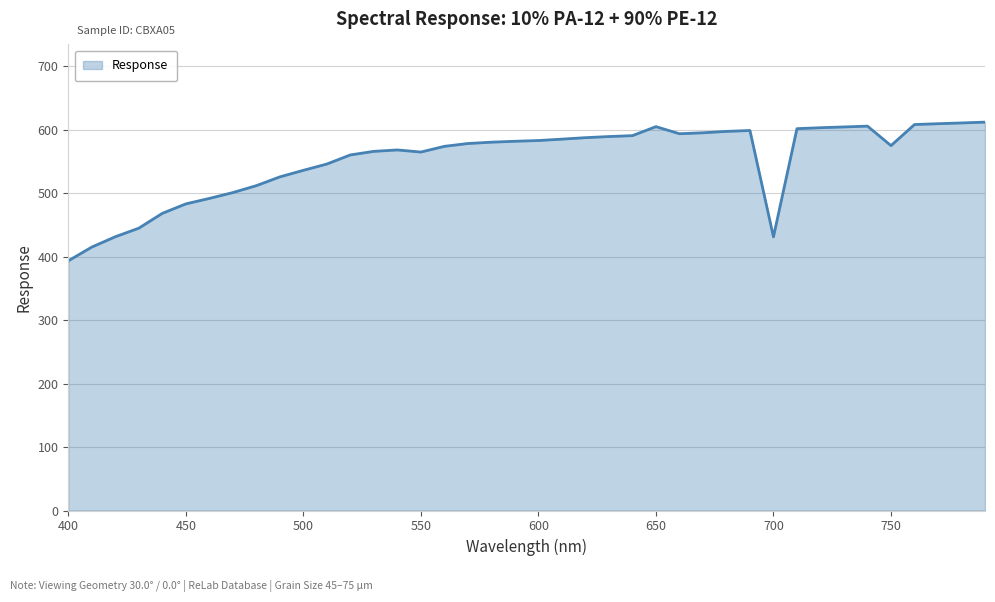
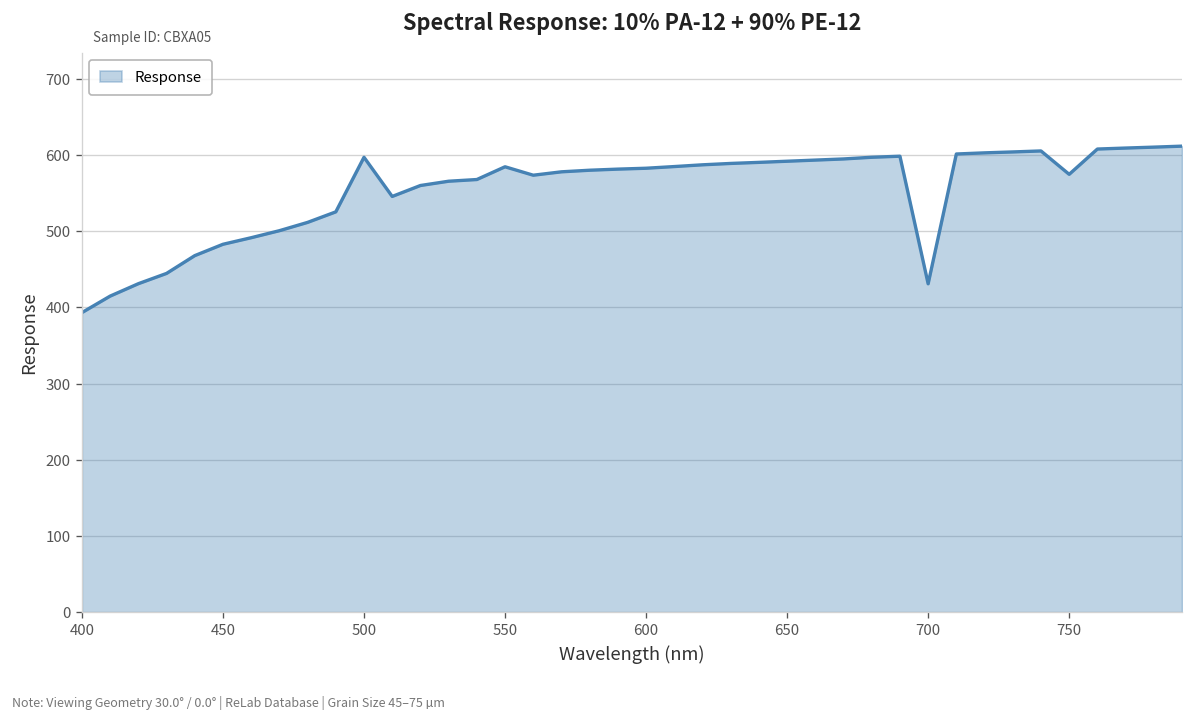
  {
    "400": 390,
    "450": 480,
-   "500": 540,
-   "550": 560,
+   "500": 600,
+   "550": 580,
    "600": 580,
-   "650": 600,
+   "650": 590,
    "700": 430,
    "750": 570
  }
